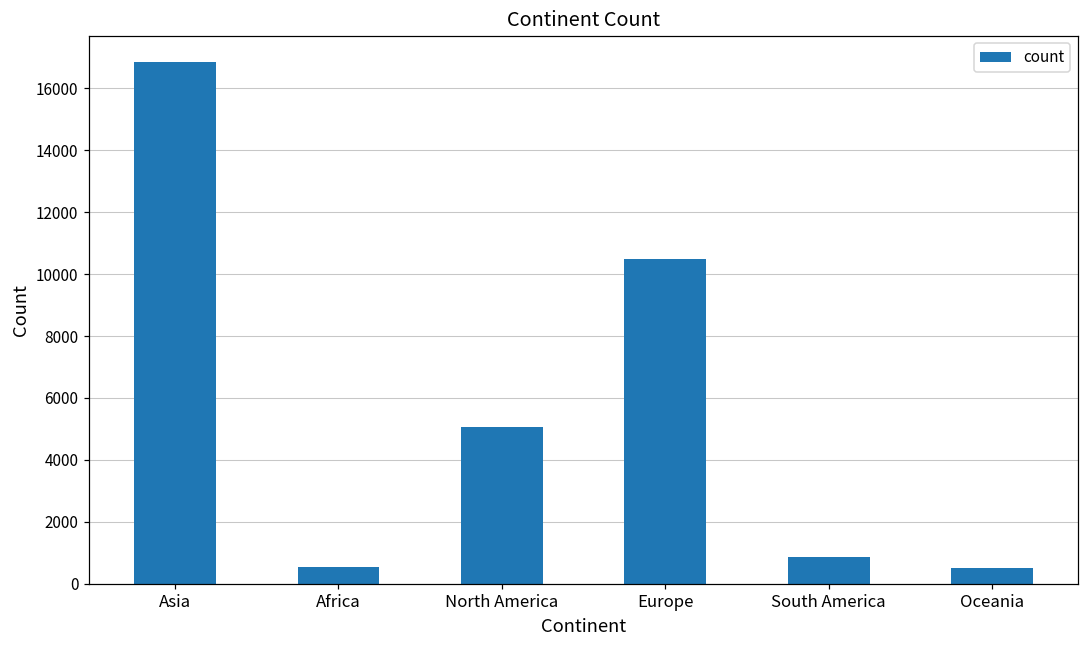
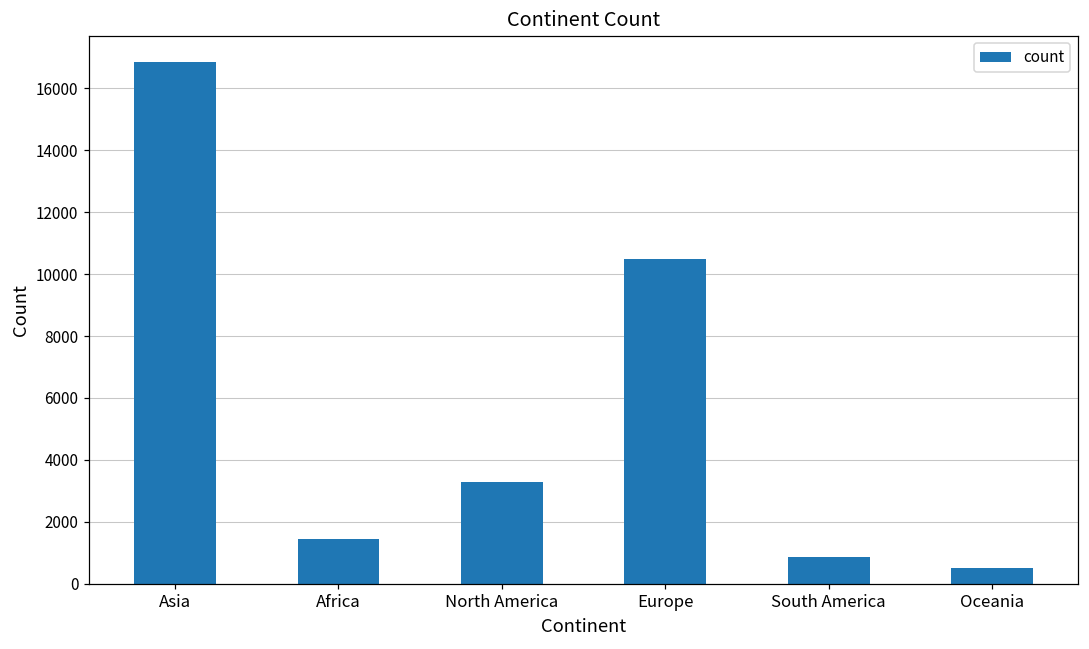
  {
    "Asia": 16900,
-   "Africa": 600,
-   "North America": 5100,
+   "Africa": 1400,
+   "North America": 3300,
    "Europe": 10500,
    "South America": 900,
    "Oceania": 500
  }
